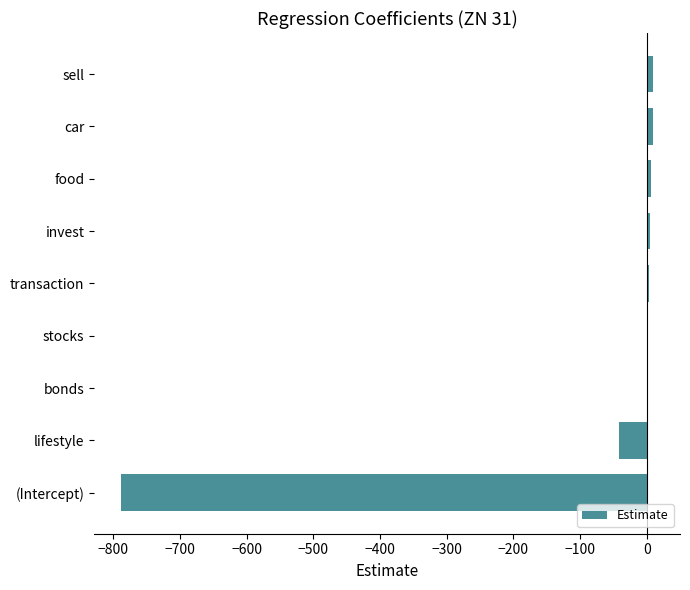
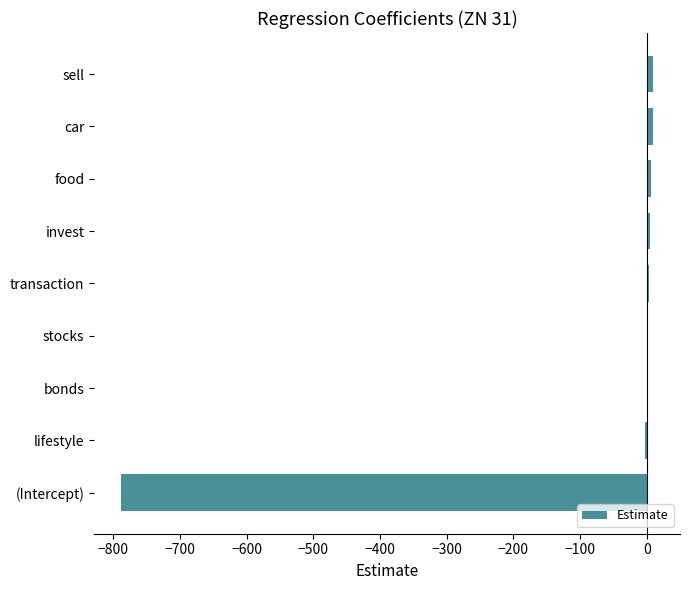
  {
    "sell": 10,
    "car": 10,
    "food": 10,
    "invest": 10,
-   "lifestyle": -40,
+   "lifestyle": 0,
    "(Intercept)": -790
  }
